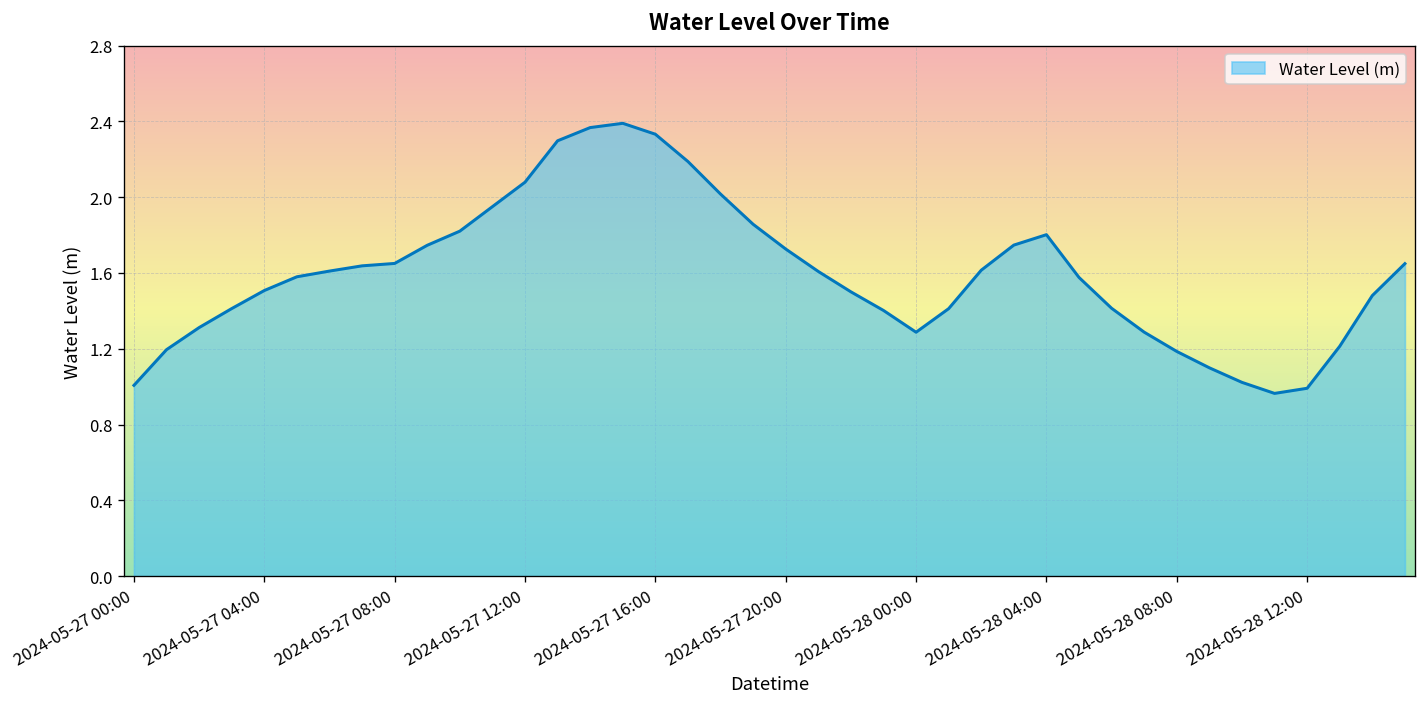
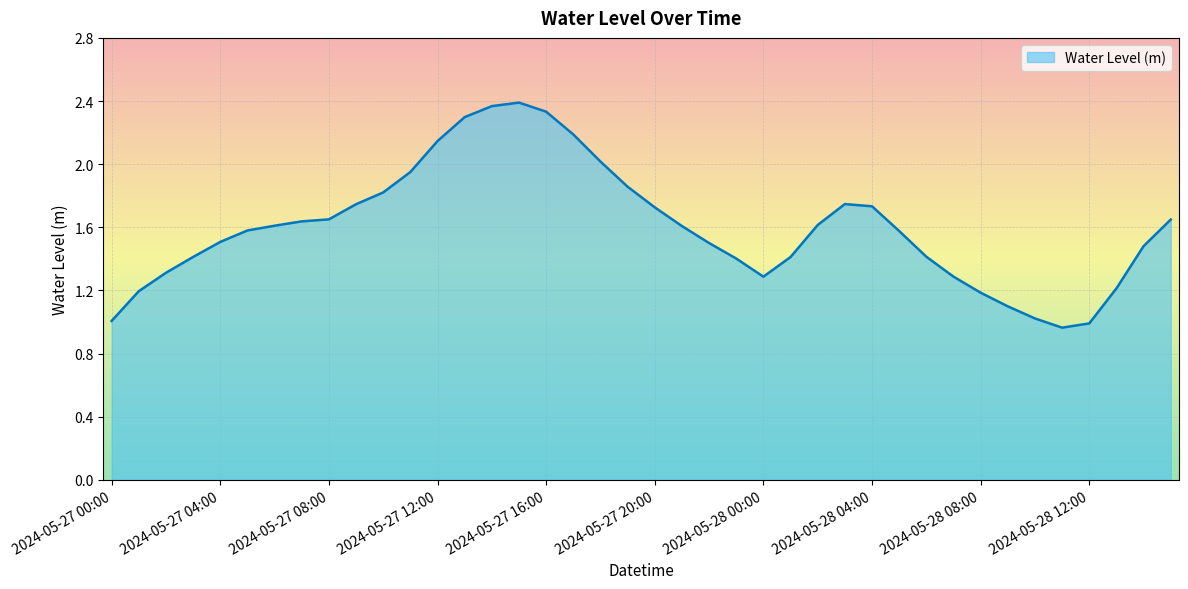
  {
    "2024-05-27 00:00": 1.01,
    "2024-05-27 04:00": 1.51,
    "2024-05-27 08:00": 1.65,
-   "2024-05-27 12:00": 2.08,
+   "2024-05-27 12:00": 2.15,
    "2024-05-27 16:00": 2.33,
    "2024-05-27 20:00": 1.73,
    "2024-05-28 00:00": 1.29,
-   "2024-05-28 04:00": 1.80,
+   "2024-05-28 04:00": 1.73,
    "2024-05-28 08:00": 1.19,
    "2024-05-28 12:00": 0.99
  }
